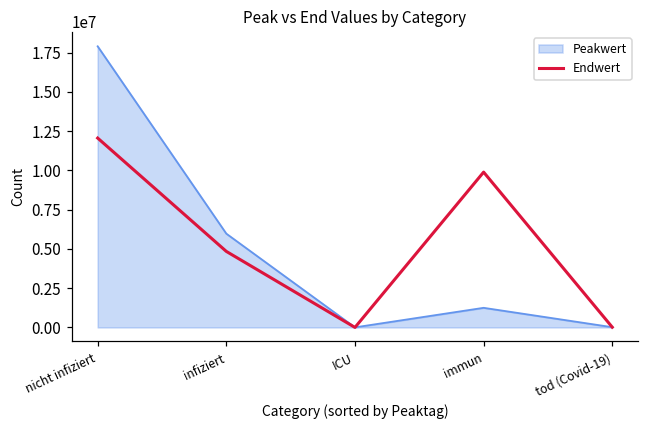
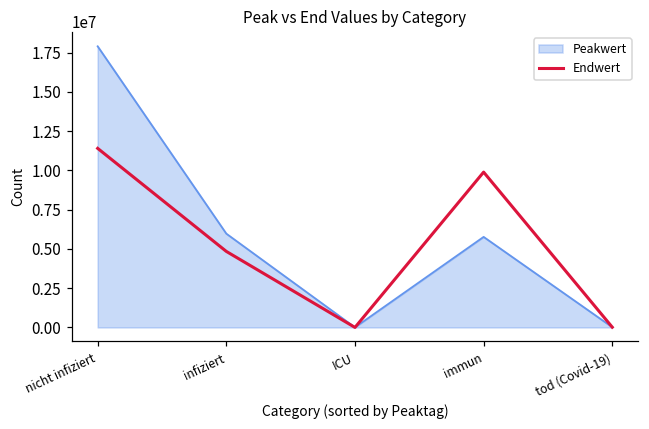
  {
    "Peakwert": {
      "nicht infiziert": 17900000,
      "infiziert": 6000000,
-     "immun": 1200000
+     "immun": 5800000
    },
    "Endwert": {
-     "nicht infiziert": 12100000,
+     "nicht infiziert": 11400000,
      "infiziert": 4800000,
      "immun": 9900000
    }
  }
